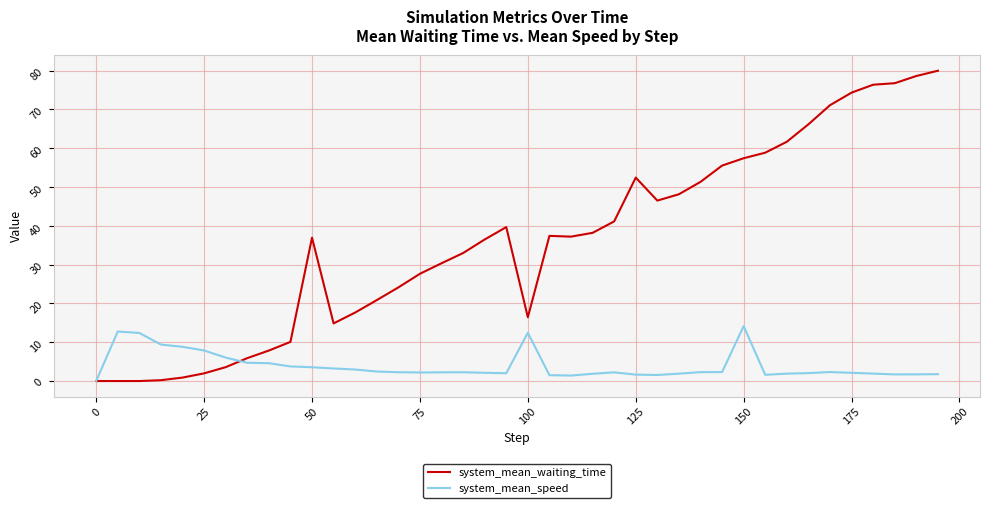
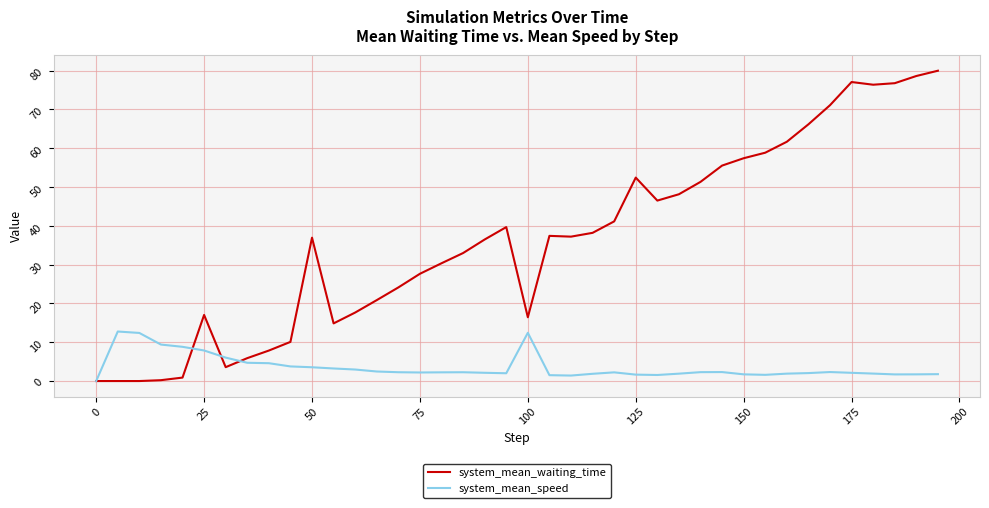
  {
    "system_mean_waiting_time": {
-     "25": 2,
+     "25": 17,
      "50": 37,
      "75": 28,
      "100": 16,
      "125": 52,
      "150": 57,
-     "175": 74
+     "175": 77
    },
    "system_mean_speed": {
      "25": 8,
      "50": 4,
      "75": 2,
      "100": 12,
      "125": 2,
-     "150": 14,
+     "150": 2,
      "175": 2
    }
  }
